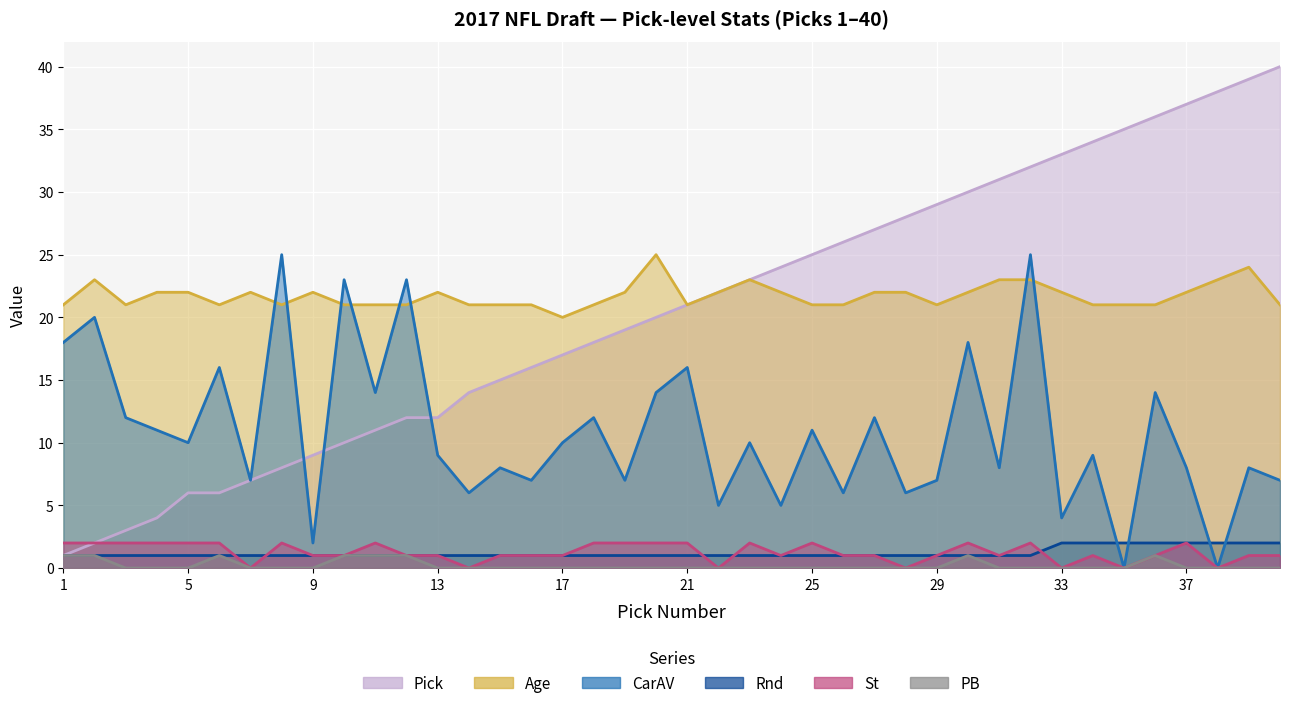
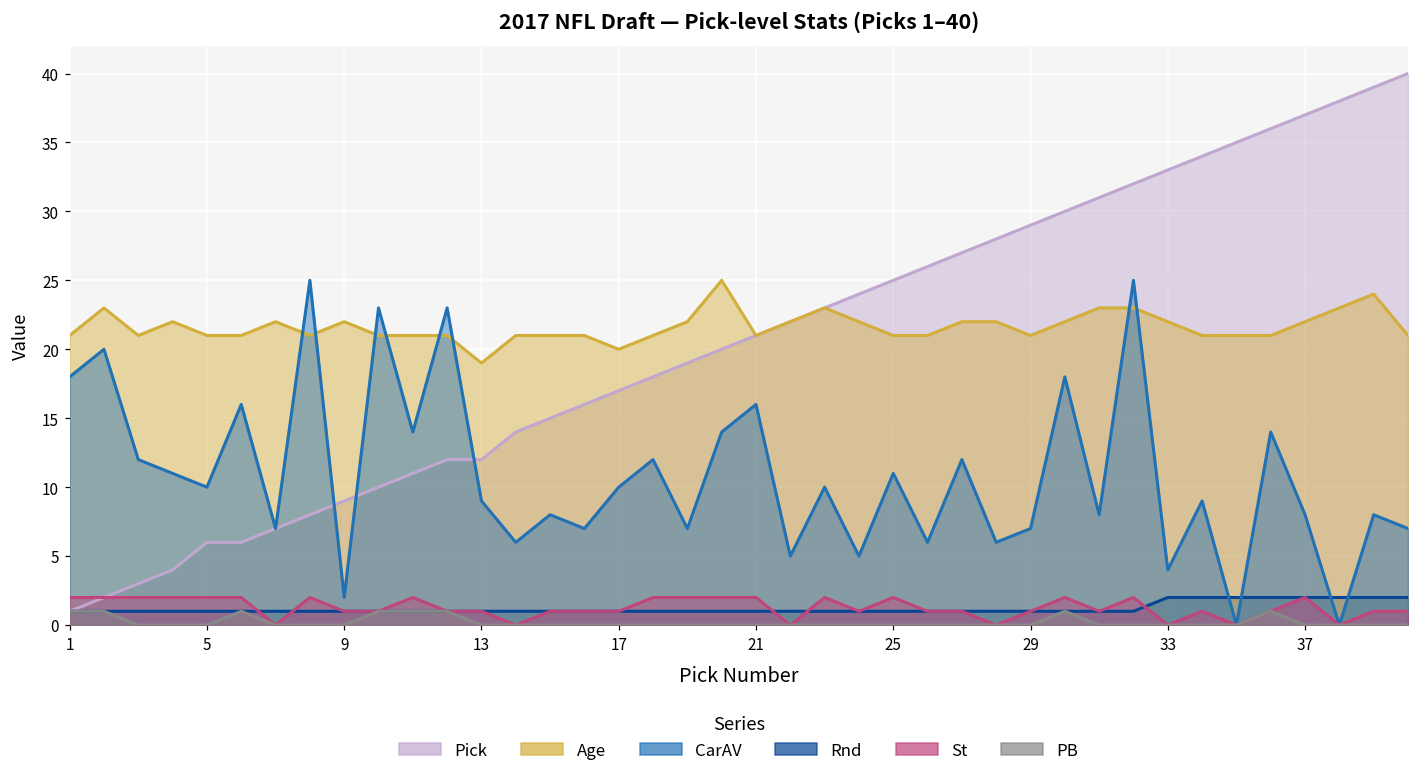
  {
    "Pick": {
      "5": 6,
      "9": 9,
      "13": 12,
      "17": 17,
      "25": 25,
      "29": 29,
      "33": 33,
      "37": 37
    },
    "Age": {
      "1": 21,
-     "5": 22,
+     "5": 21,
      "9": 22,
-     "13": 22,
+     "13": 19,
      "17": 20,
      "25": 21,
      "29": 21,
      "33": 22,
      "37": 22
    }
  }
